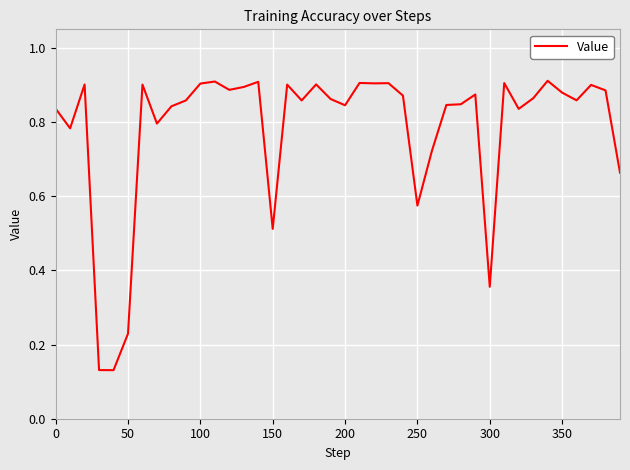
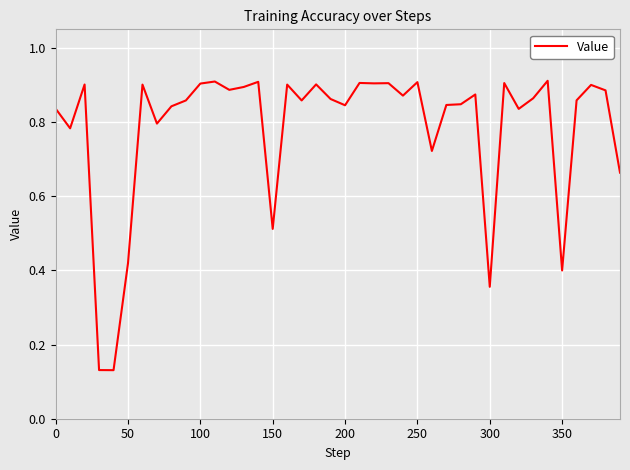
  {
    "0": 0.84,
-   "50": 0.23,
+   "50": 0.42,
    "100": 0.90,
    "150": 0.51,
    "200": 0.85,
-   "250": 0.57,
+   "250": 0.91,
    "300": 0.36,
-   "350": 0.88
+   "350": 0.40
  }
